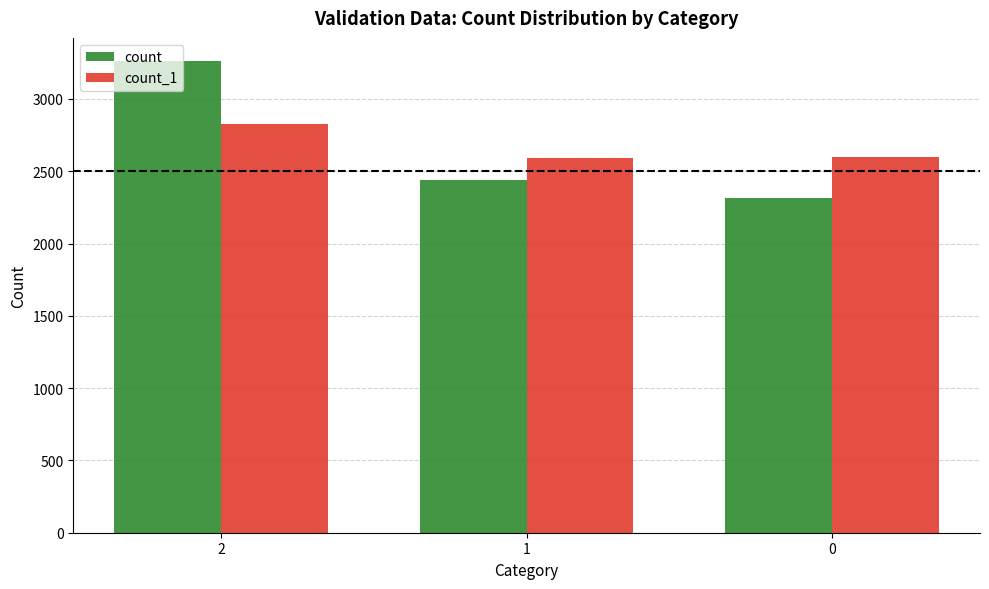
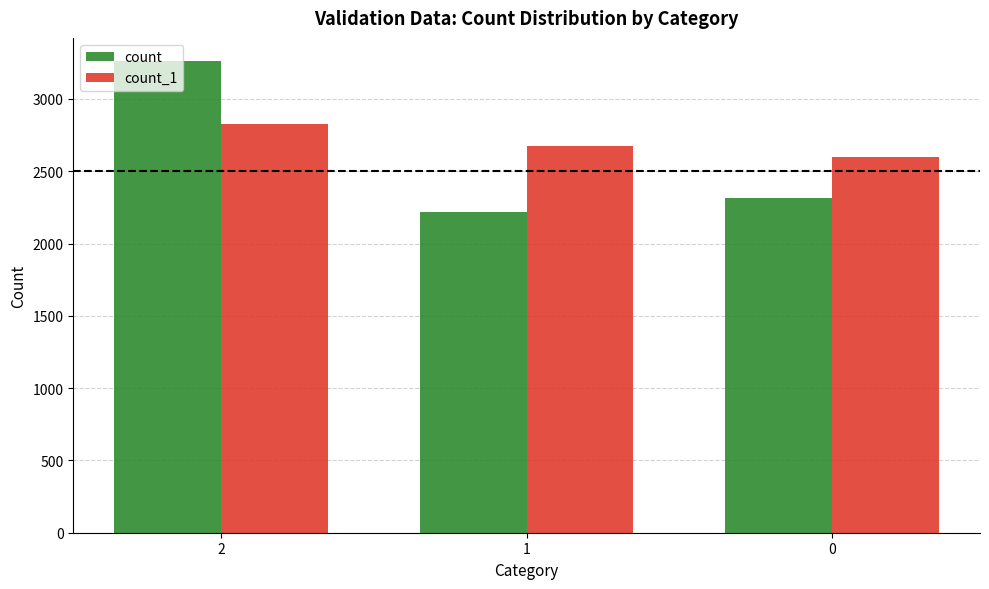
  {
    "count": {
-     "1": 2440,
+     "1": 2220,
      "0": 2320
    },
    "count_1": {
      "2": 2830,
-     "1": 2590,
+     "1": 2670,
      "0": 2600
    }
  }
